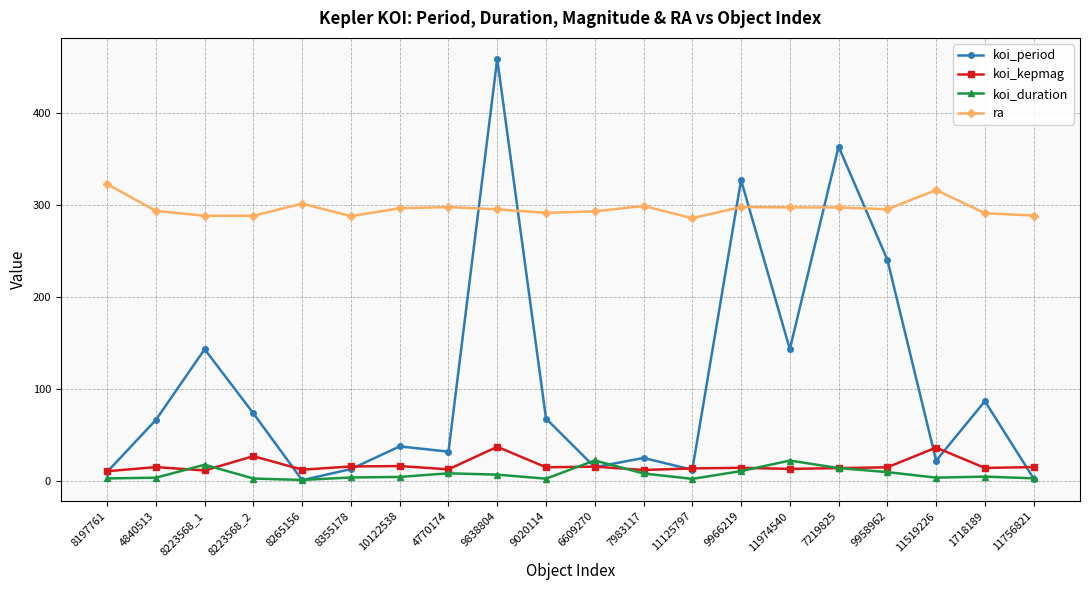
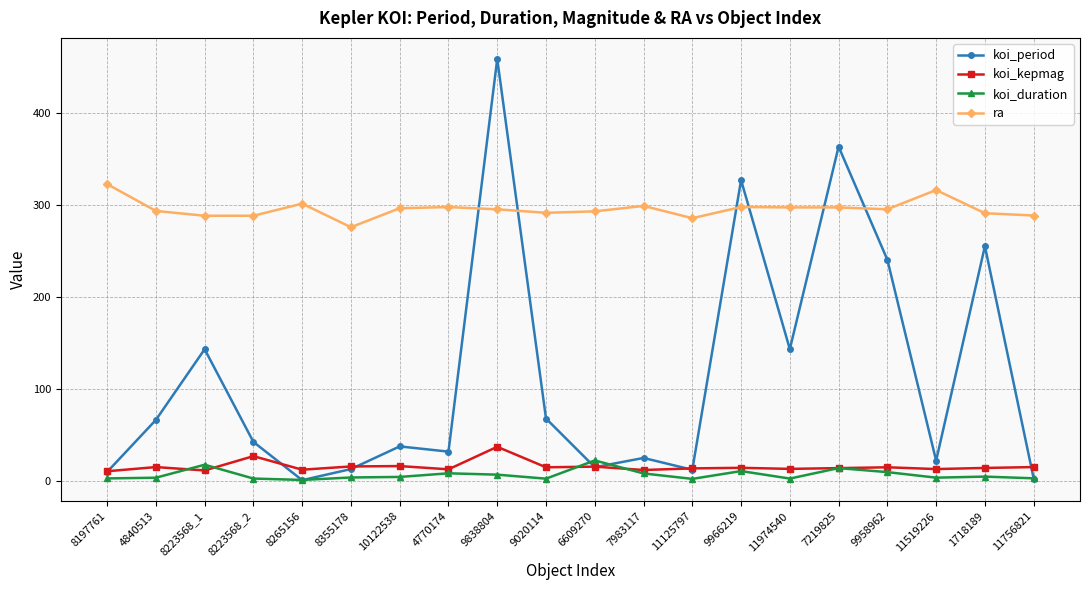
  {
    "koi_period": {
      "4840513": 70,
      "8223568_1": 140,
-     "8223568_2": 70,
+     "8223568_2": 40,
      "8355178": 10,
      "10122538": 40,
      "4770174": 30,
      "9838804": 460,
      "9020114": 70,
      "7983117": 30,
      "9966219": 330,
      "11974540": 140,
      "7219825": 360,
      "9958962": 240,
      "11519226": 20,
-     "1718189": 90
+     "1718189": 250
    },
    "koi_kepmag": {
      "4840513": 20,
      "8223568_1": 10,
      "8223568_2": 30,
      "8265156": 10,
      "8355178": 20,
      "10122538": 20,
      "4770174": 10,
      "9838804": 40,
      "9020114": 10,
      "7983117": 10,
      "9966219": 10,
      "11974540": 10,
      "9958962": 10,
-     "11519226": 40,
+     "11519226": 10,
      "1718189": 10,
      "11756821": 20
    },
    "koi_duration": {
      "8197761": 0,
      "4840513": 0,
      "8223568_1": 20,
      "8223568_2": 0,
      "8355178": 0,
      "10122538": 0,
      "4770174": 10,
      "9838804": 10,
      "9020114": 0,
      "6609270": 20,
      "7983117": 10,
      "11125797": 0,
      "9966219": 10,
-     "11974540": 20,
+     "11974540": 0,
      "9958962": 10,
      "11519226": 0,
      "1718189": 0
    },
    "ra": {
      "8197761": 320,
      "4840513": 290,
      "8223568_1": 290,
      "8223568_2": 290,
      "8265156": 300,
-     "8355178": 290,
+     "8355178": 280,
      "10122538": 300,
      "4770174": 300,
      "9838804": 290,
      "9020114": 290,
      "6609270": 290,
      "7983117": 300,
      "11125797": 290,
      "9966219": 300,
      "11974540": 300,
      "7219825": 300,
      "9958962": 290,
      "11519226": 320,
      "1718189": 290,
      "11756821": 290
    }
  }
